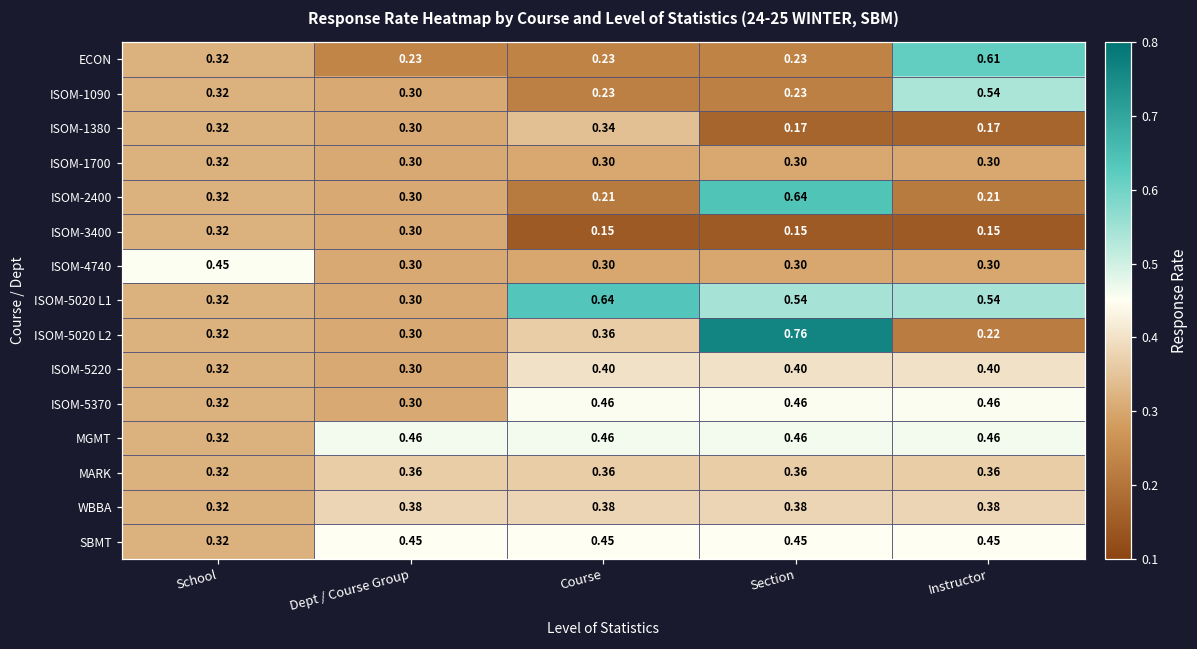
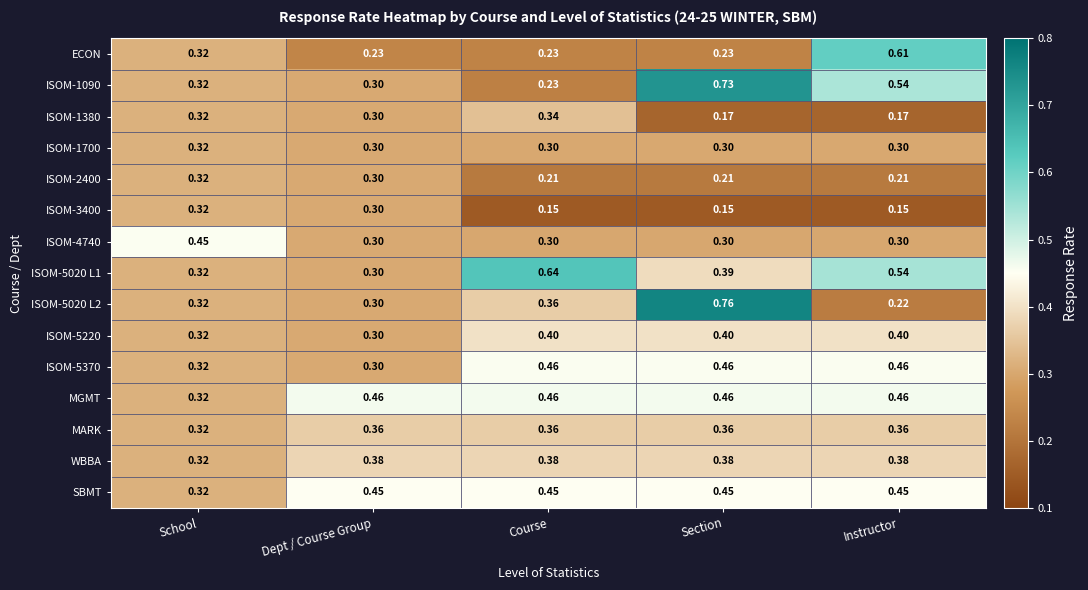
  {
    "ECON": {
      "School": 0.32,
      "Dept / Course Group": 0.23,
      "Course": 0.23,
      "Section": 0.23,
      "Instructor": 0.61
    },
    "ISOM-1090": {
      "School": 0.32,
      "Dept / Course Group": 0.30,
      "Course": 0.23,
-     "Section": 0.23,
+     "Section": 0.73,
      "Instructor": 0.54
    },
    "ISOM-1380": {
      "School": 0.32,
      "Dept / Course Group": 0.30,
      "Course": 0.34,
      "Section": 0.17,
      "Instructor": 0.17
    },
    "ISOM-1700": {
      "School": 0.32,
      "Dept / Course Group": 0.30,
      "Course": 0.30,
      "Section": 0.30,
      "Instructor": 0.30
    },
    "ISOM-2400": {
      "School": 0.32,
      "Dept / Course Group": 0.30,
      "Course": 0.21,
-     "Section": 0.64,
+     "Section": 0.21,
      "Instructor": 0.21
    },
    "ISOM-3400": {
      "School": 0.32,
      "Dept / Course Group": 0.30,
      "Course": 0.15,
      "Section": 0.15,
      "Instructor": 0.15
    },
    "ISOM-4740": {
      "School": 0.45,
      "Dept / Course Group": 0.30,
      "Course": 0.30,
      "Section": 0.30,
      "Instructor": 0.30
    },
    "ISOM-5020 L1": {
      "School": 0.32,
      "Dept / Course Group": 0.30,
      "Course": 0.64,
-     "Section": 0.54,
+     "Section": 0.39,
      "Instructor": 0.54
    },
    "ISOM-5020 L2": {
      "School": 0.32,
      "Dept / Course Group": 0.30,
      "Course": 0.36,
      "Section": 0.76,
      "Instructor": 0.22
    },
    "ISOM-5220": {
      "School": 0.32,
      "Dept / Course Group": 0.30,
      "Course": 0.40,
      "Section": 0.40,
      "Instructor": 0.40
    },
    "ISOM-5370": {
      "School": 0.32,
      "Dept / Course Group": 0.30,
      "Course": 0.46,
      "Section": 0.46,
      "Instructor": 0.46
    },
    "MGMT": {
      "School": 0.32,
      "Dept / Course Group": 0.46,
      "Course": 0.46,
      "Section": 0.46,
      "Instructor": 0.46
    },
    "MARK": {
      "School": 0.32,
      "Dept / Course Group": 0.36,
      "Course": 0.36,
      "Section": 0.36,
      "Instructor": 0.36
    },
    "WBBA": {
      "School": 0.32,
      "Dept / Course Group": 0.38,
      "Course": 0.38,
      "Section": 0.38,
      "Instructor": 0.38
    },
    "SBMT": {
      "School": 0.32,
      "Dept / Course Group": 0.45,
      "Course": 0.45,
      "Section": 0.45,
      "Instructor": 0.45
    }
  }
